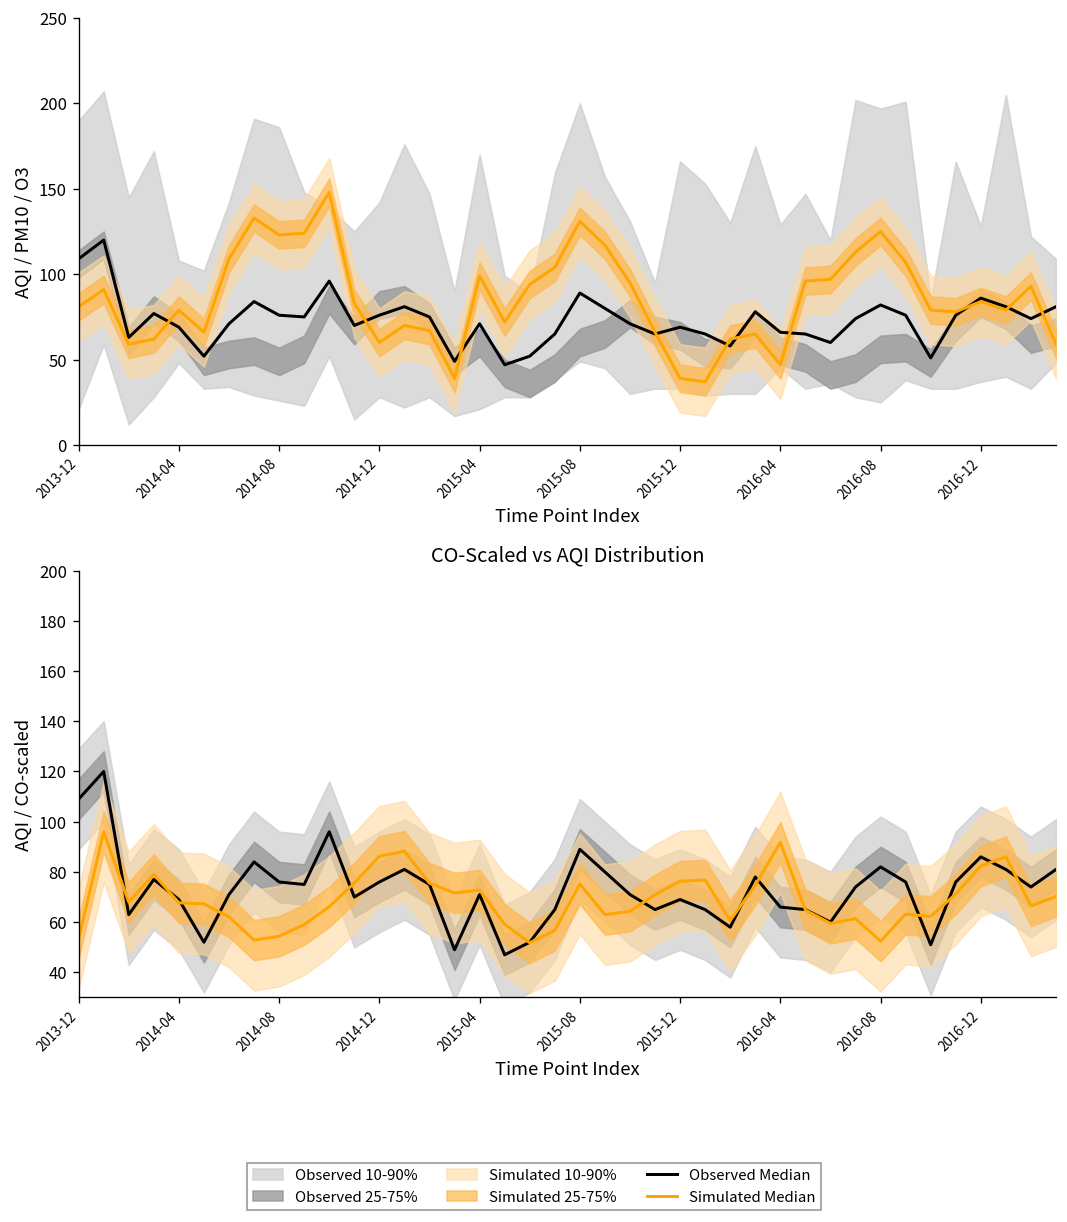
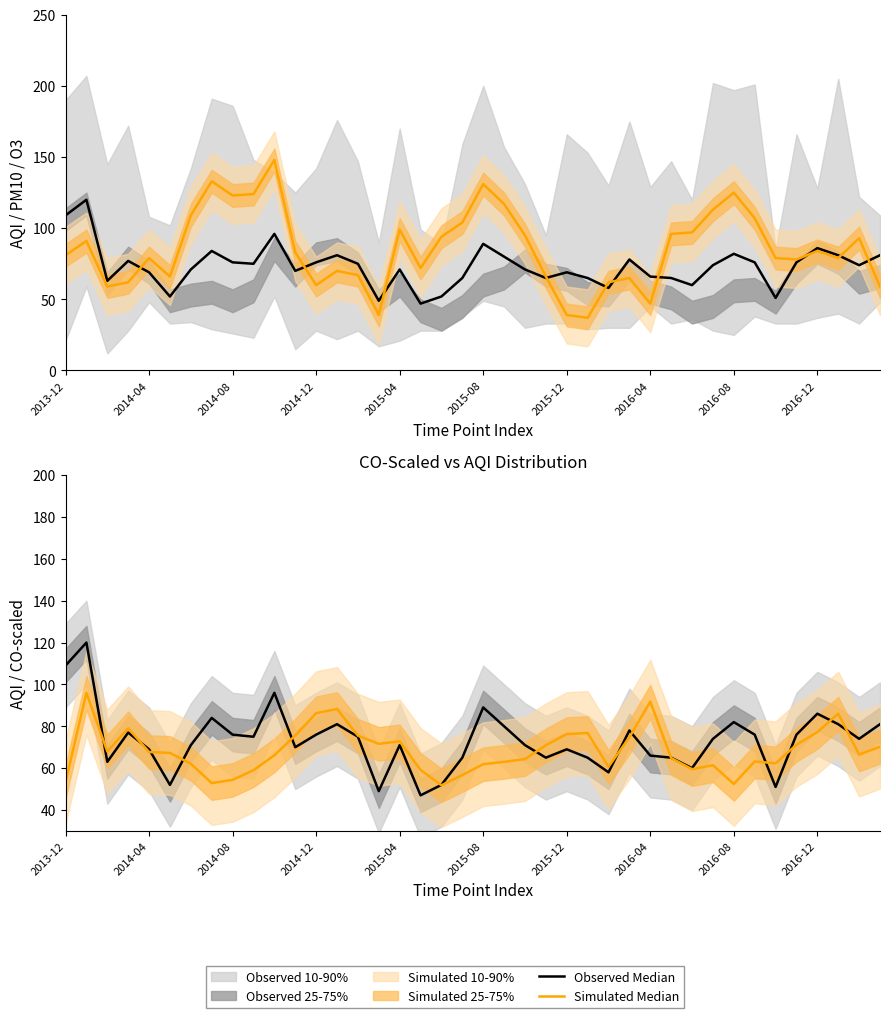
  {
    "CO-Scaled vs AQI Distribution": {
      "Observed Median": {
        "2013-12": 109,
        "2014-04": 69,
        "2014-08": 76,
        "2014-12": 76,
        "2015-04": 71,
        "2015-08": 89,
        "2015-12": 69,
        "2016-04": 66,
        "2016-08": 82
      },
      "Simulated Median": {
        "2013-12": 53,
        "2014-04": 68,
        "2014-08": 54,
        "2014-12": 86,
        "2015-04": 73,
-       "2015-08": 75,
+       "2015-08": 62,
        "2016-04": 92,
        "2016-08": 52,
-       "2016-12": 82
+       "2016-12": 77
      }
    }
  }
